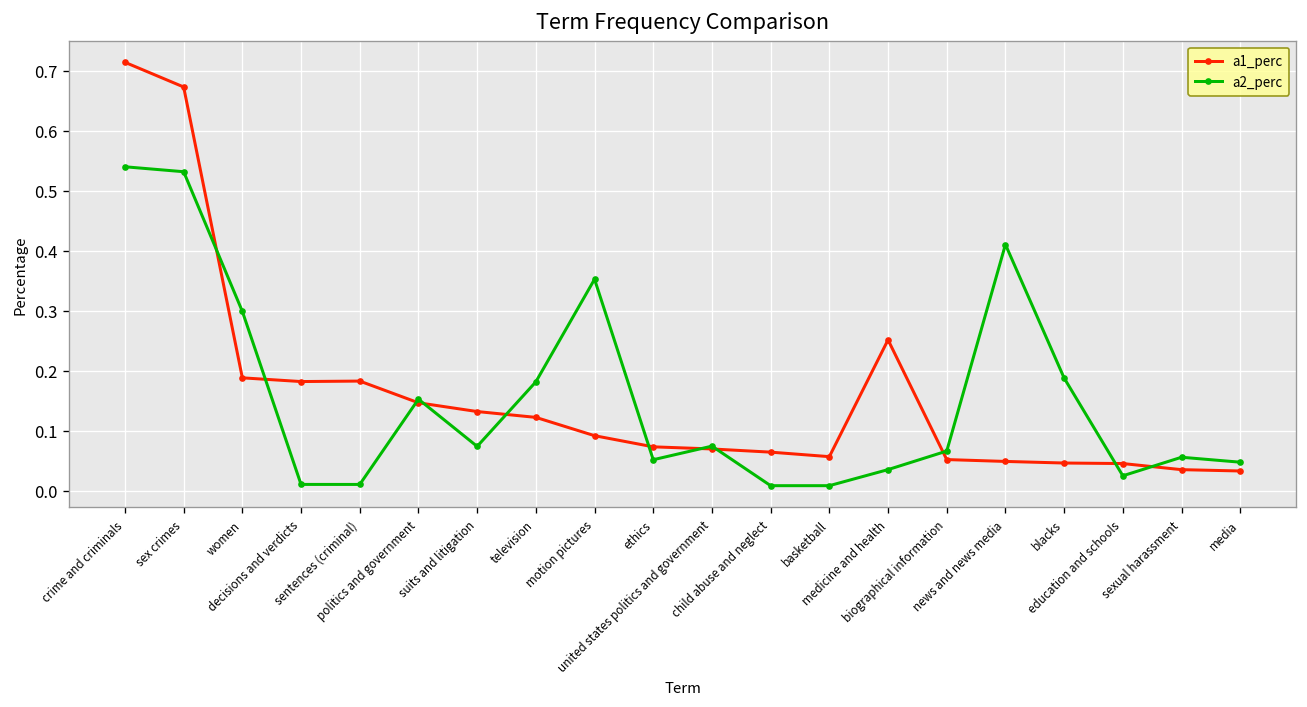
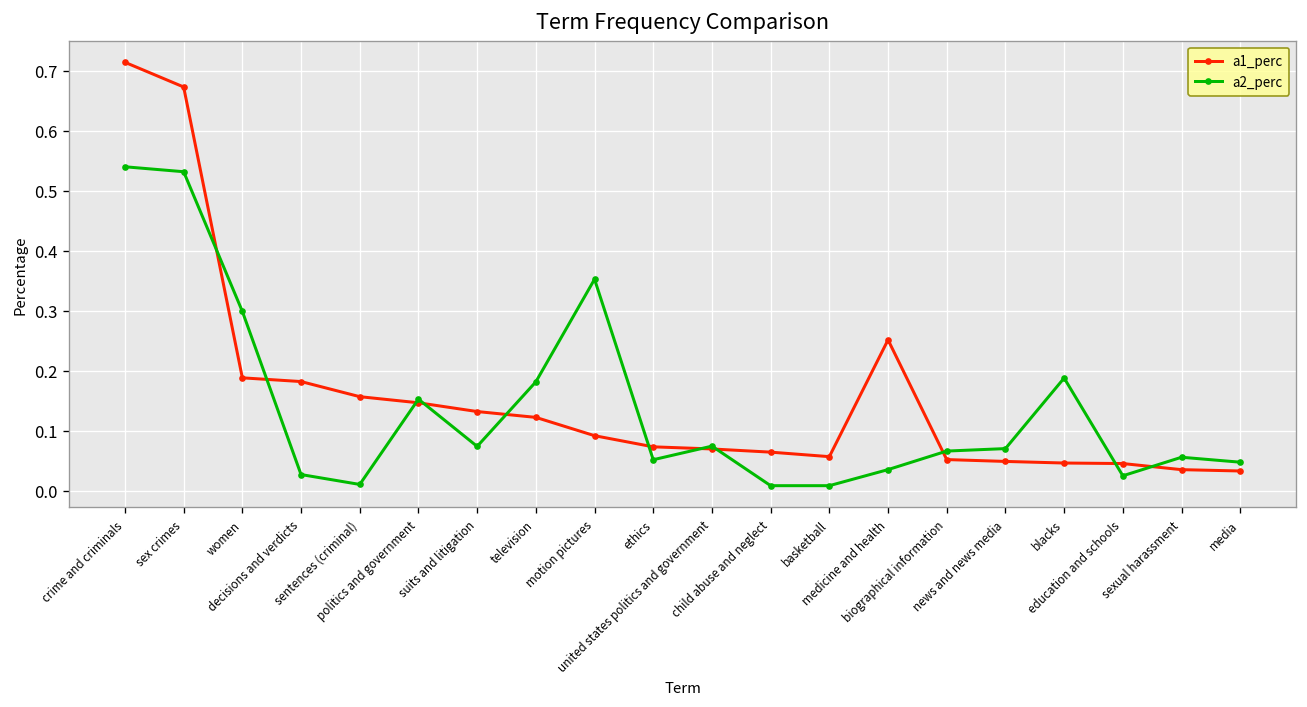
  {
    "a1_perc": {
      "crime and criminals": 0.71,
      "sex crimes": 0.67,
      "women": 0.19,
      "decisions and verdicts": 0.18,
-     "sentences (criminal)": 0.18,
+     "sentences (criminal)": 0.16,
      "politics and government": 0.15,
      "suits and litigation": 0.13,
      "television": 0.12,
      "motion pictures": 0.09,
      "ethics": 0.07,
      "child abuse and neglect": 0.06,
      "basketball": 0.06,
      "medicine and health": 0.25,
      "biographical information": 0.05,
      "news and news media": 0.05,
      "blacks": 0.05,
      "education and schools": 0.05,
      "sexual harassment": 0.03,
      "media": 0.03
    },
    "a2_perc": {
      "crime and criminals": 0.54,
      "sex crimes": 0.53,
      "women": 0.30,
-     "decisions and verdicts": 0.01,
+     "decisions and verdicts": 0.03,
      "sentences (criminal)": 0.01,
      "politics and government": 0.15,
      "suits and litigation": 0.07,
      "television": 0.18,
      "motion pictures": 0.35,
      "ethics": 0.05,
      "child abuse and neglect": 0.01,
      "basketball": 0.01,
      "medicine and health": 0.04,
      "biographical information": 0.07,
-     "news and news media": 0.41,
+     "news and news media": 0.07,
      "blacks": 0.19,
      "education and schools": 0.02,
      "sexual harassment": 0.06,
      "media": 0.05
    }
  }
